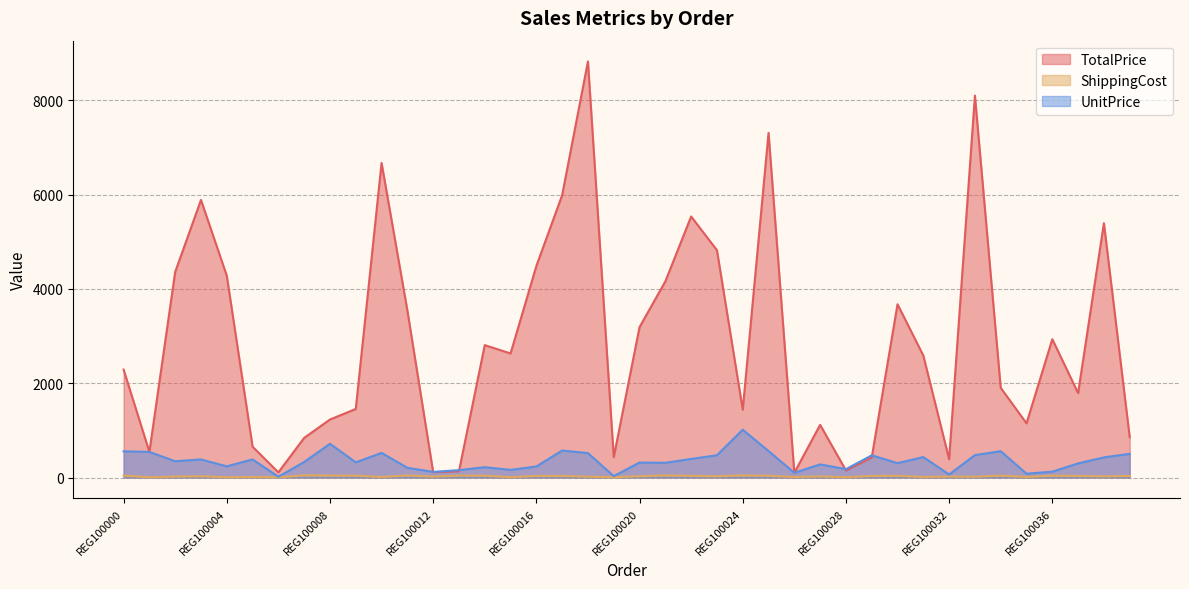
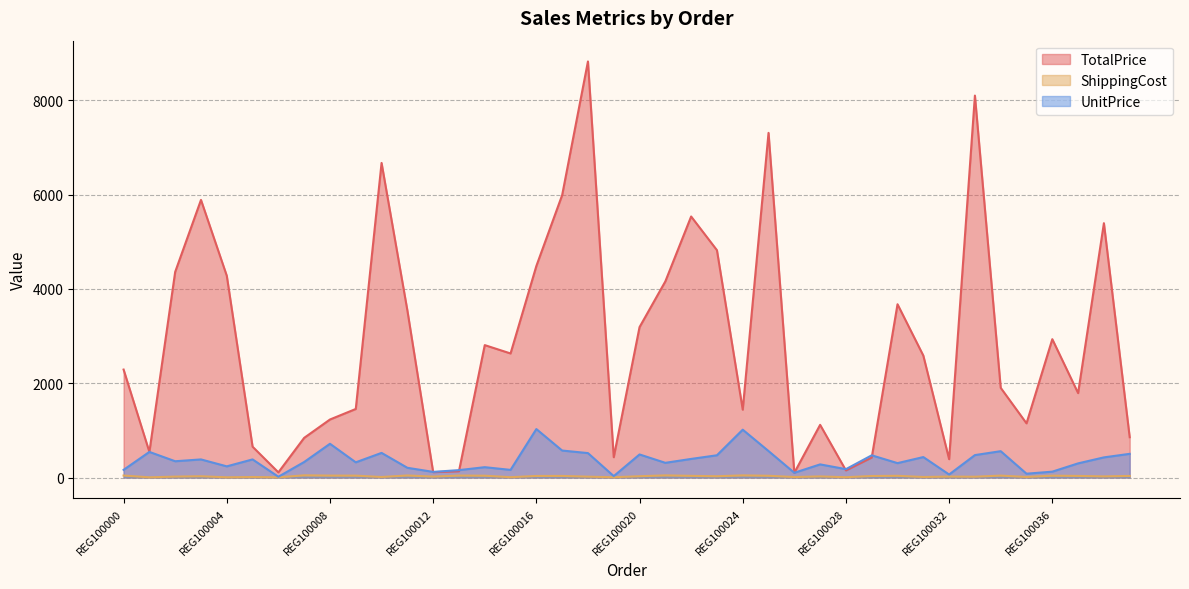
  {
    "UnitPrice": {
-     "REG100000": 600,
+     "REG100000": 200,
      "REG100004": 200,
      "REG100008": 700,
-     "REG100016": 200,
-     "REG100020": 300,
+     "REG100016": 1000,
+     "REG100020": 500,
      "REG100024": 1000,
      "REG100036": 100
    }
  }
